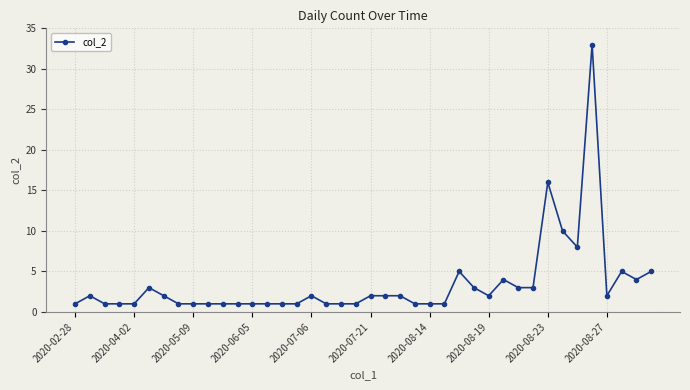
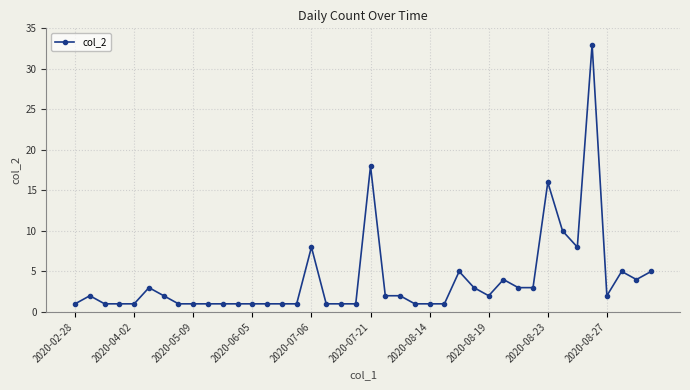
  {
    "2020-02-28": 1,
    "2020-04-02": 1,
    "2020-05-09": 1,
    "2020-06-05": 1,
-   "2020-07-06": 2,
-   "2020-07-21": 2,
+   "2020-07-06": 8,
+   "2020-07-21": 18,
    "2020-08-14": 1,
    "2020-08-19": 2,
    "2020-08-23": 16,
    "2020-08-27": 2
  }
